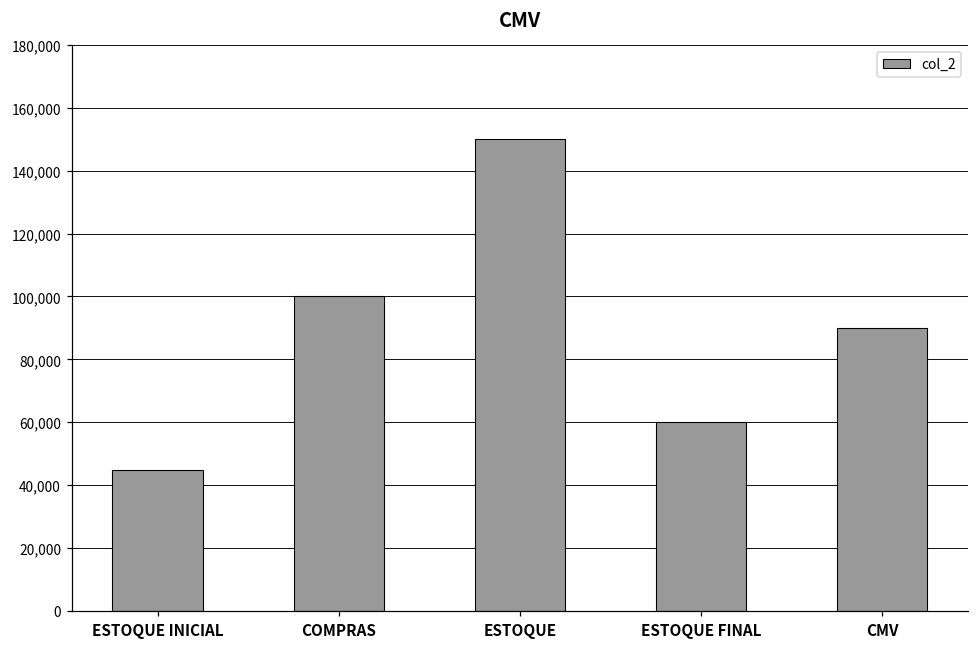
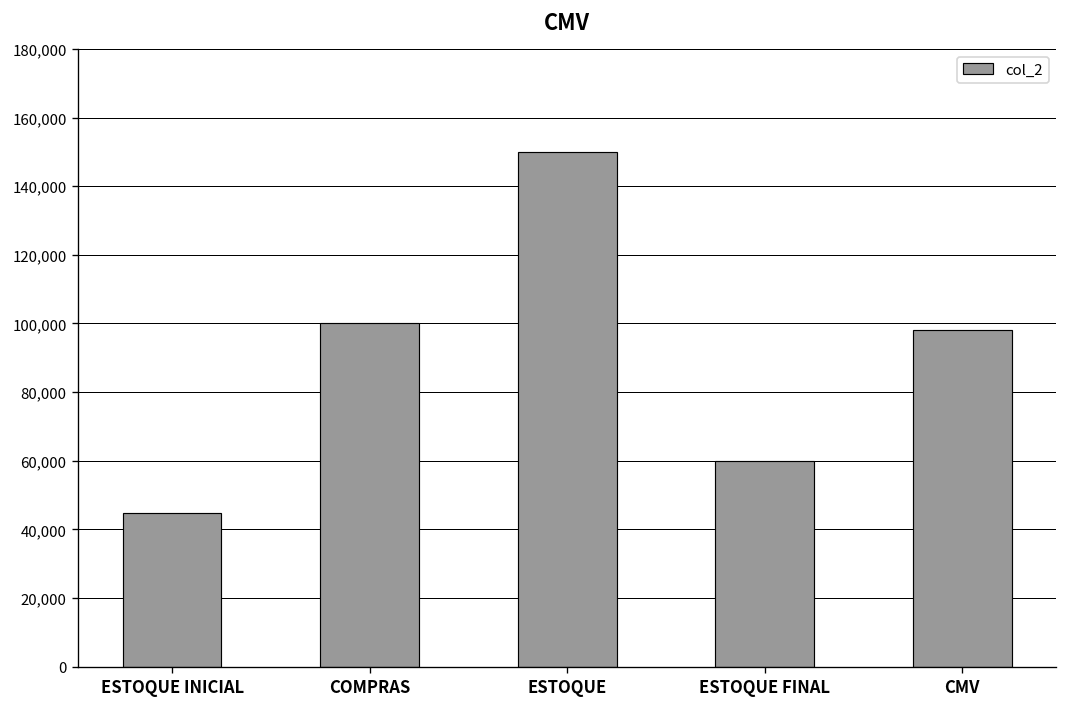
  {
    "ESTOQUE INICIAL": "45,000",
    "COMPRAS": "100,000",
    "ESTOQUE": "150,000",
    "ESTOQUE FINAL": "60,000",
-   "CMV": "90,000"
+   "CMV": "98,000"
  }
